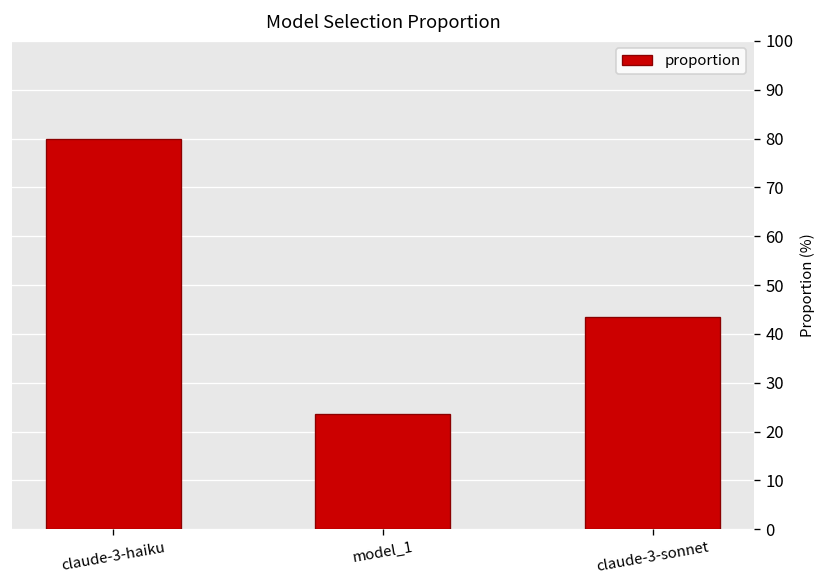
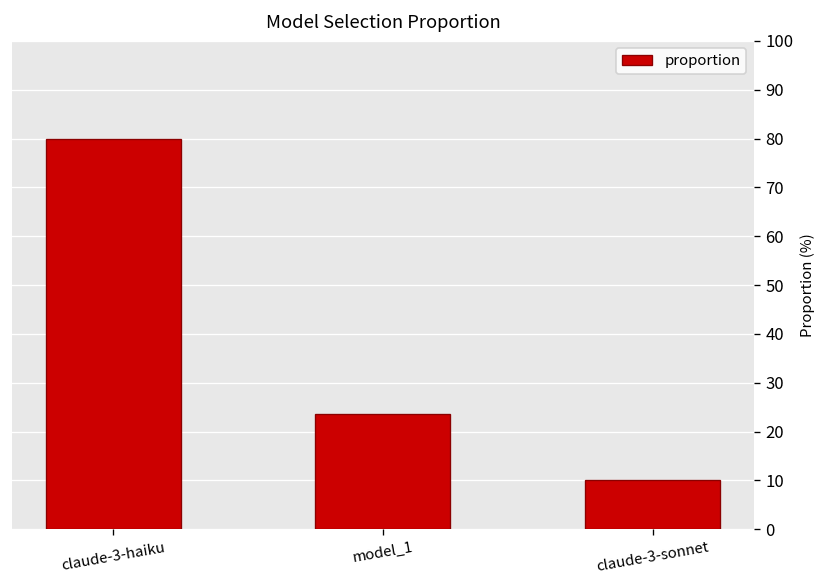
  {
    "claude-3-haiku": 80,
    "model_1": 24,
-   "claude-3-sonnet": 44
+   "claude-3-sonnet": 10
  }
